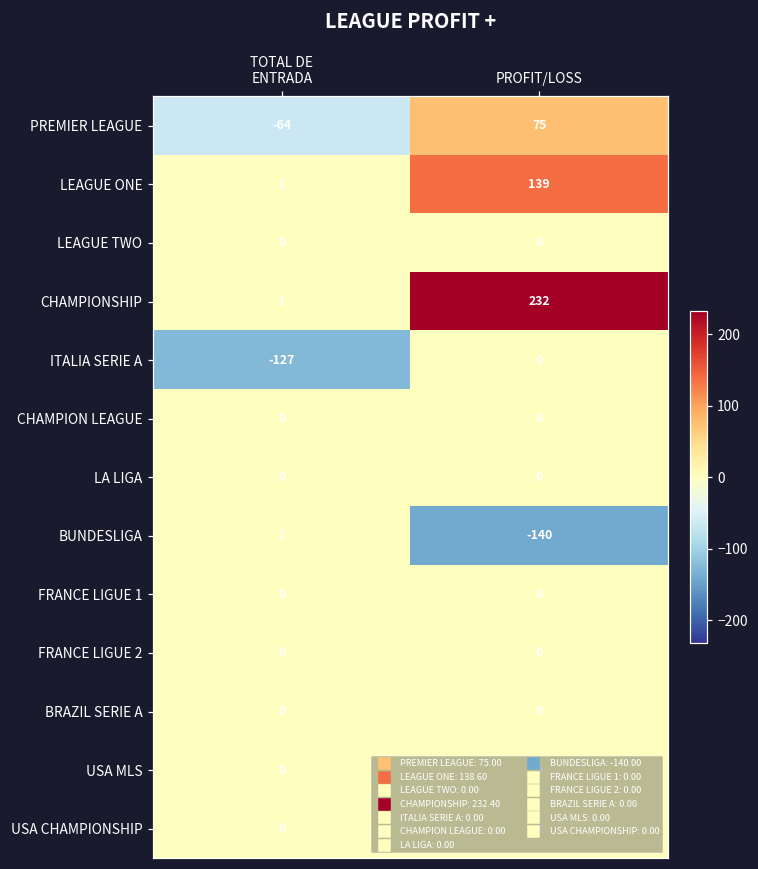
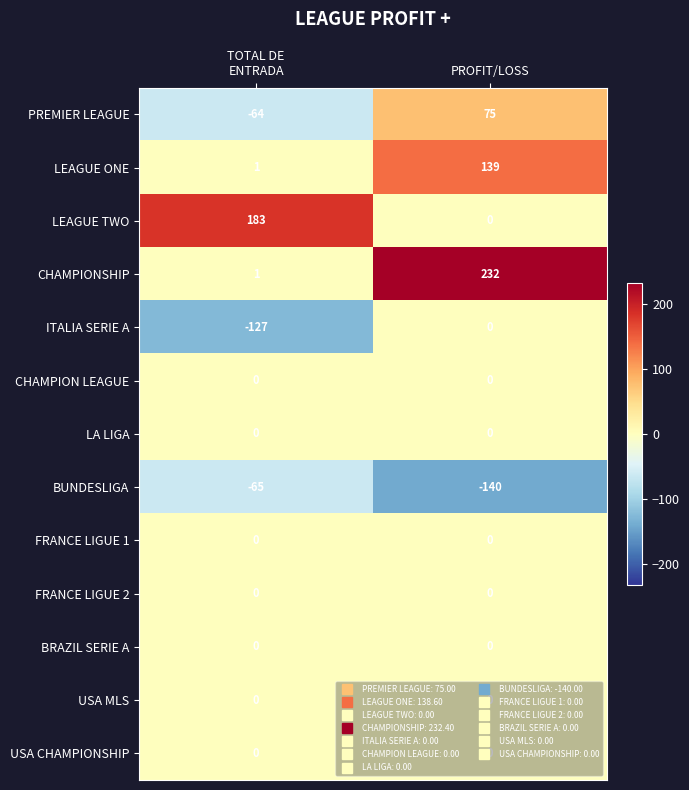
  {
    "PREMIER LEAGUE": {
      "TOTAL DE ENTRADA": -64,
      "PROFIT/LOSS": 75
    },
    "LEAGUE ONE": {
      "TOTAL DE ENTRADA": 1,
      "PROFIT/LOSS": 139
    },
    "LEAGUE TWO": {
-     "TOTAL DE ENTRADA": 0,
+     "TOTAL DE ENTRADA": 183,
      "PROFIT/LOSS": 0
    },
    "CHAMPIONSHIP": {
      "TOTAL DE ENTRADA": 1,
      "PROFIT/LOSS": 232
    },
    "ITALIA SERIE A": {
      "TOTAL DE ENTRADA": -127,
      "PROFIT/LOSS": 0
    },
    "CHAMPION LEAGUE": {
      "TOTAL DE ENTRADA": 0,
      "PROFIT/LOSS": 0
    },
    "LA LIGA": {
      "TOTAL DE ENTRADA": 0,
      "PROFIT/LOSS": 0
    },
    "BUNDESLIGA": {
-     "TOTAL DE ENTRADA": 1,
+     "TOTAL DE ENTRADA": -65,
      "PROFIT/LOSS": -140
    },
    "FRANCE LIGUE 1": {
      "TOTAL DE ENTRADA": 0,
      "PROFIT/LOSS": 0
    },
    "FRANCE LIGUE 2": {
      "TOTAL DE ENTRADA": 0,
      "PROFIT/LOSS": 0
    },
    "BRAZIL SERIE A": {
      "TOTAL DE ENTRADA": 0,
      "PROFIT/LOSS": 0
    },
    "USA MLS": {
      "TOTAL DE ENTRADA": 0
    },
    "USA CHAMPIONSHIP": {
      "TOTAL DE ENTRADA": 0
    }
  }
